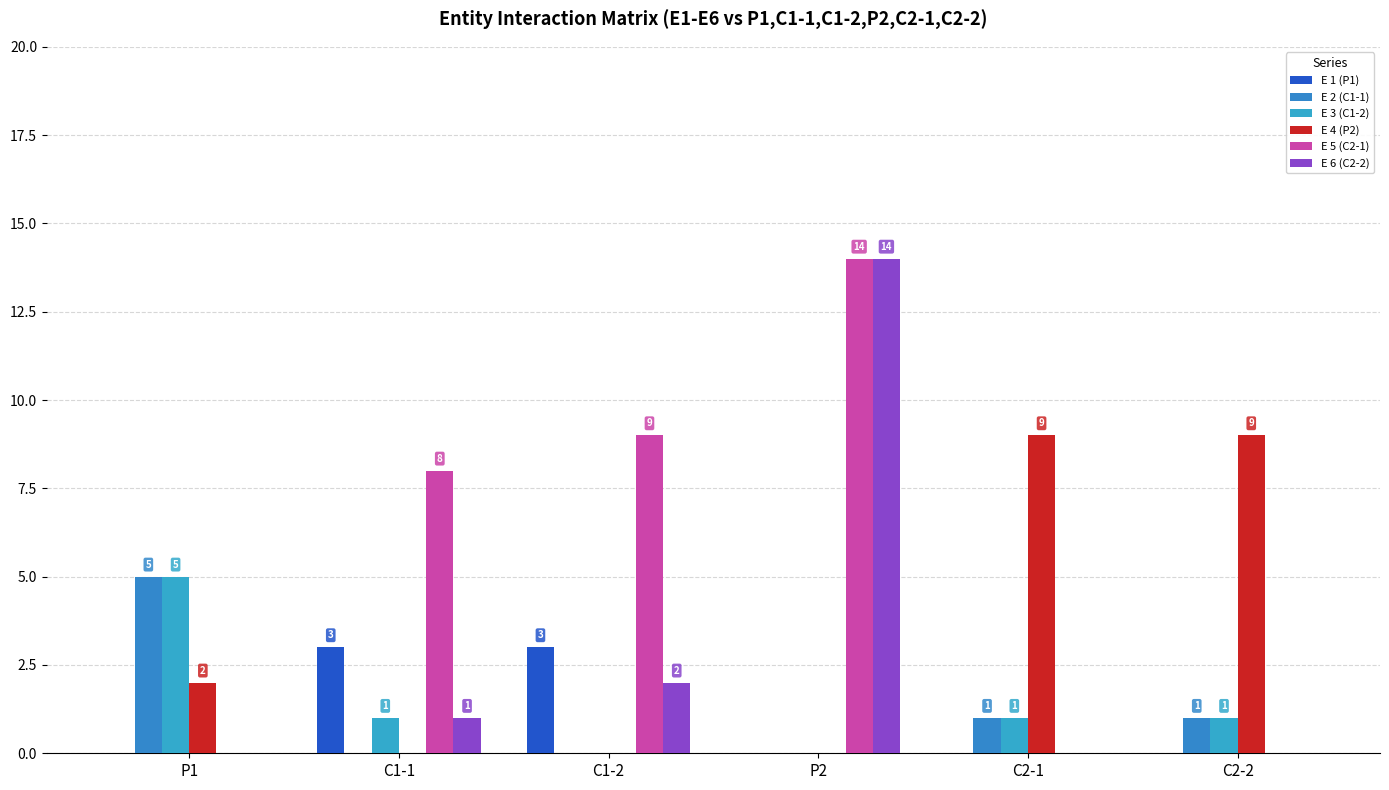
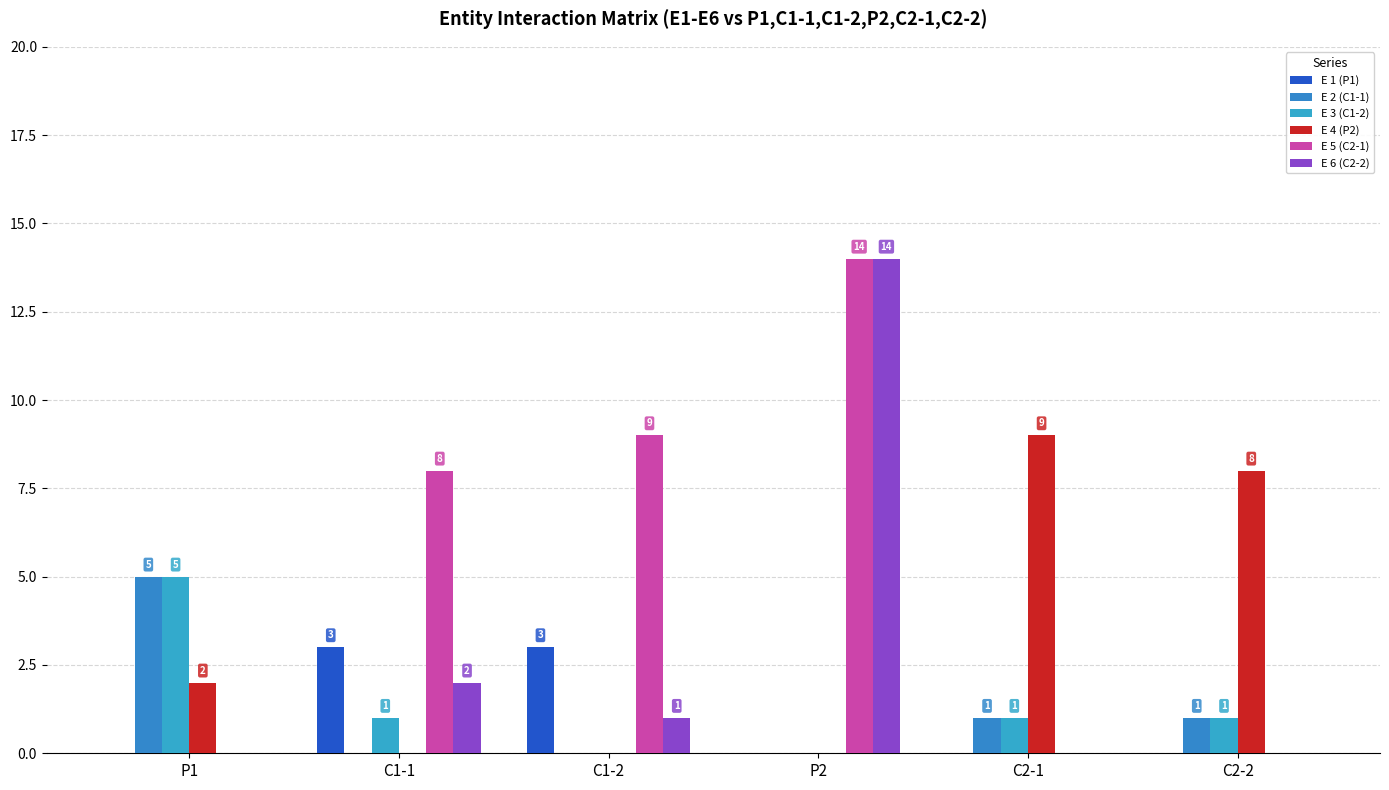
  {
    "E 4 (P2)": {
-     "C2-2": 9
+     "C2-2": 8
    },
    "E 5 (C2-1)": {
      "P1": 0.0,
      "C2-1": 0.0,
      "C2-2": 0.0
    },
    "E 6 (C2-2)": {
-     "C1-1": 1,
-     "C1-2": 2
+     "C1-1": 2,
+     "C1-2": 1
    }
  }
